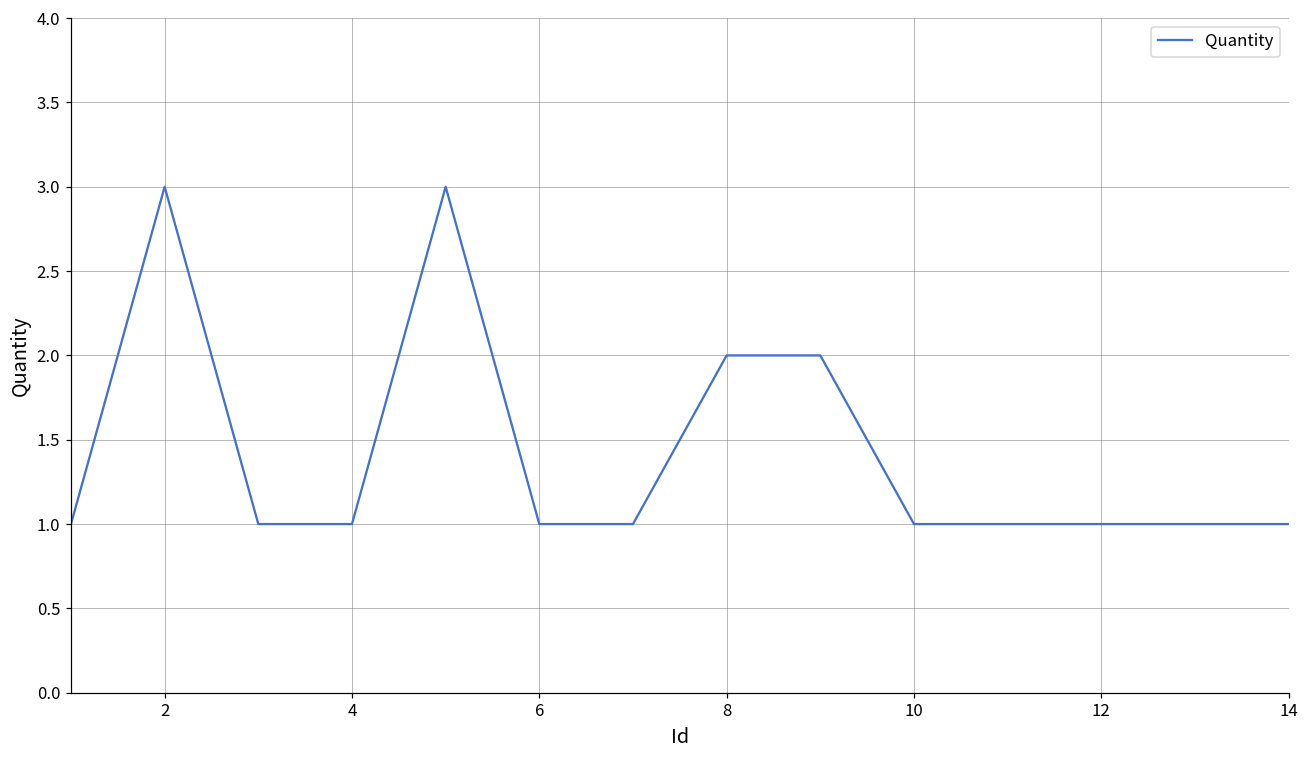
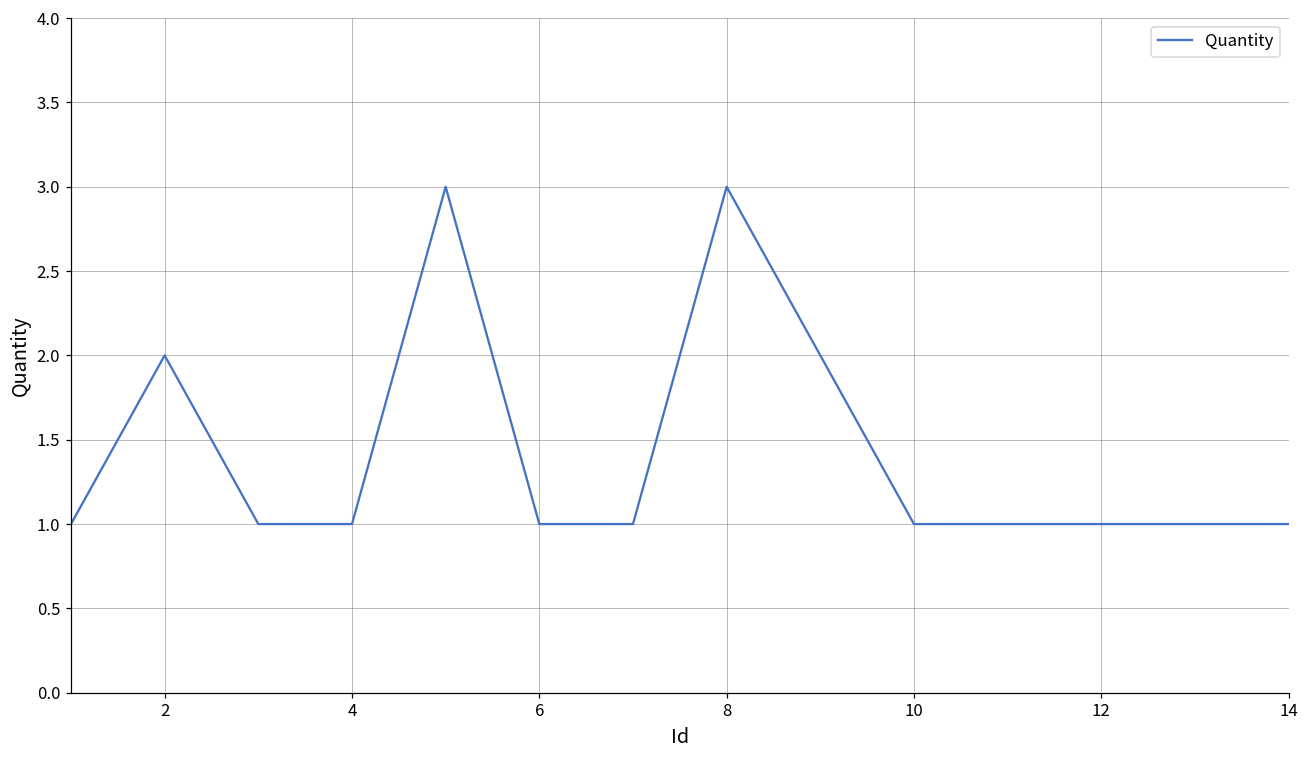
  {
-   "2": 3,
+   "2": 2,
    "4": 1,
    "6": 1,
-   "8": 2,
+   "8": 3,
    "10": 1,
    "12": 1,
    "14": 1
  }
